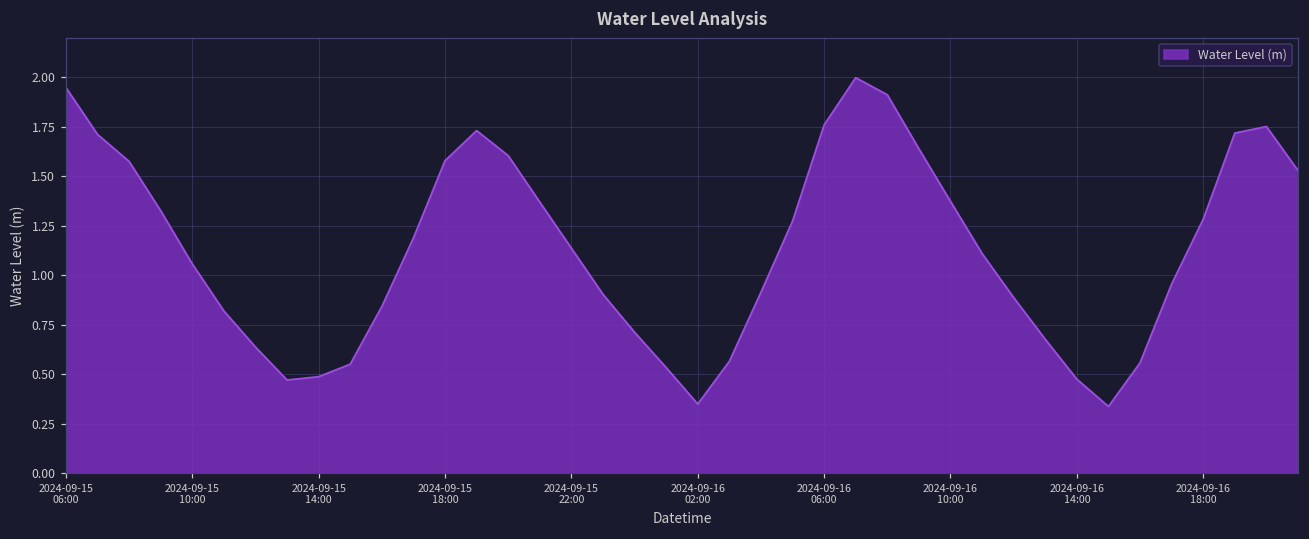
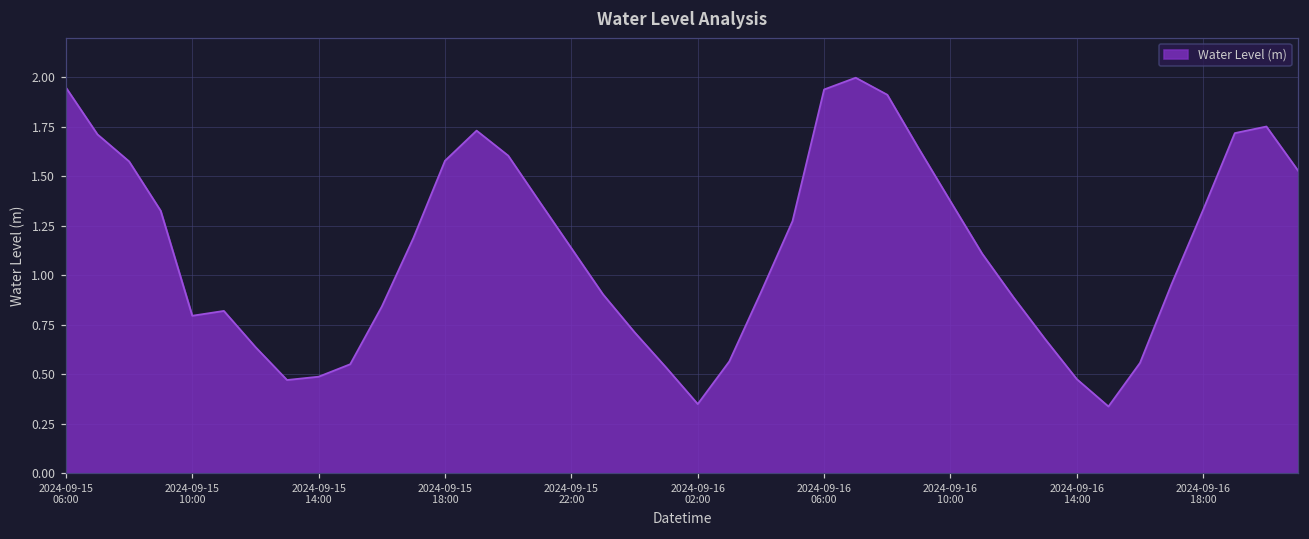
  {
    "2024-09-15 06:00": 1.95,
-   "2024-09-15 10:00": 1.06,
+   "2024-09-15 10:00": 0.79,
    "2024-09-15 14:00": 0.49,
    "2024-09-15 18:00": 1.58,
    "2024-09-15 22:00": 1.14,
    "2024-09-16 02:00": 0.35,
-   "2024-09-16 06:00": 1.76,
+   "2024-09-16 06:00": 1.94,
    "2024-09-16 10:00": 1.37,
    "2024-09-16 14:00": 0.47,
-   "2024-09-16 18:00": 1.28
+   "2024-09-16 18:00": 1.33
  }
